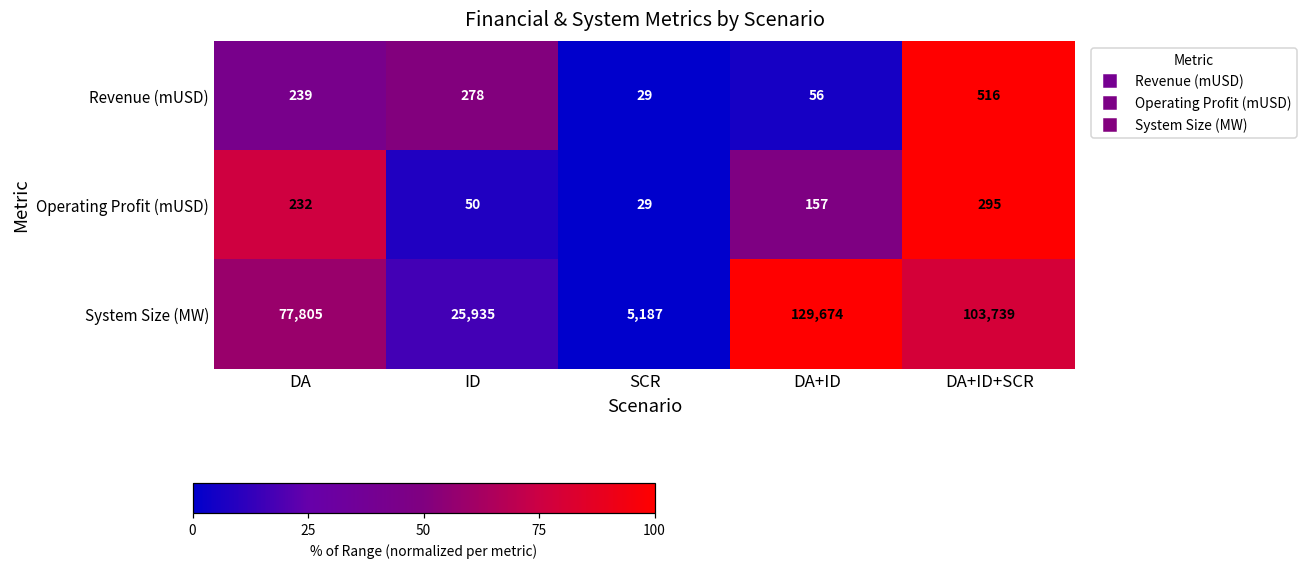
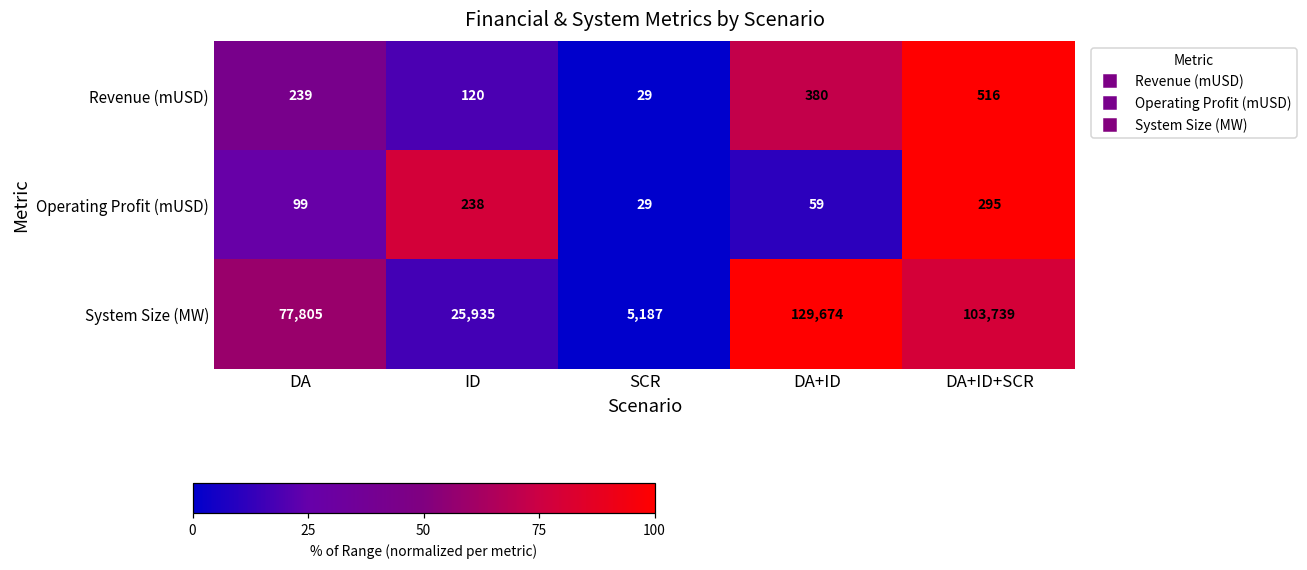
  {
    "Revenue (mUSD)": {
      "DA": "239",
-     "ID": "278",
+     "ID": "120",
      "SCR": "29",
-     "DA+ID": "56",
+     "DA+ID": "380",
      "DA+ID+SCR": "516"
    },
    "Operating Profit (mUSD)": {
-     "DA": "232",
-     "ID": "50",
+     "DA": "99",
+     "ID": "238",
      "SCR": "29",
-     "DA+ID": "157",
+     "DA+ID": "59",
      "DA+ID+SCR": "295"
    },
    "System Size (MW)": {
      "DA": "77,805",
      "ID": "25,935",
      "SCR": "5,187",
      "DA+ID": "129,674",
      "DA+ID+SCR": "103,739"
    }
  }
